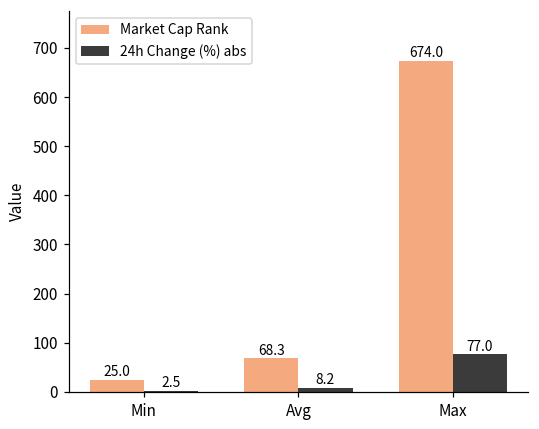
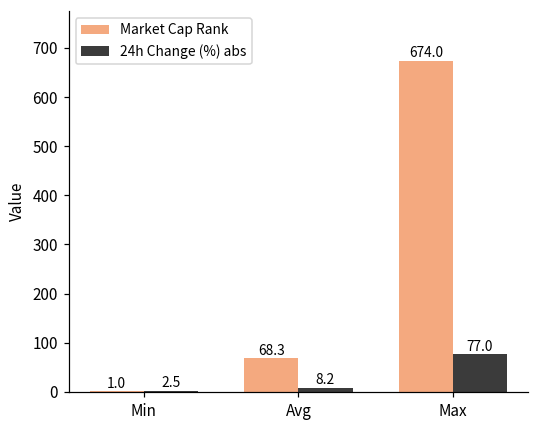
  {
    "Market Cap Rank": {
-     "Min": 25.0,
+     "Min": 1.0,
      "Avg": 68.3,
      "Max": 674.0
    },
    "24h Change (%) abs": {
      "Min": 2.5,
      "Avg": 8.2,
      "Max": 77.0
    }
  }
